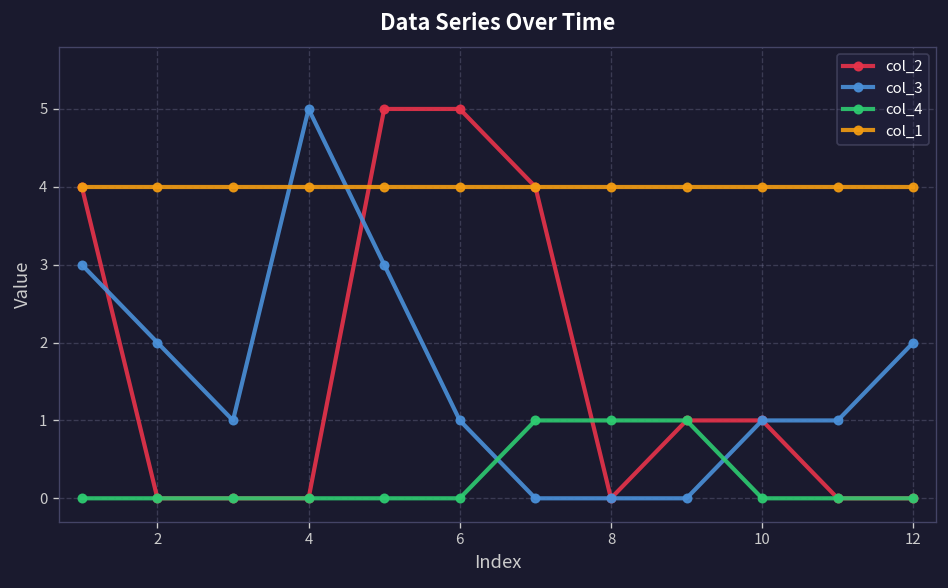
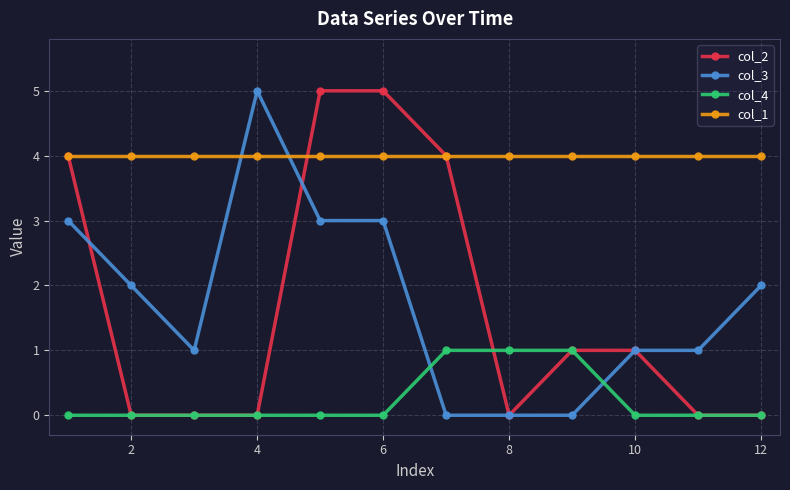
  {
    "col_2": {
      "6": 5
    },
    "col_3": {
      "2": 2,
      "4": 5,
-     "6": 1,
+     "6": 3,
      "12": 2
    },
    "col_4": {
      "6": 0,
      "8": 1,
      "10": 0
    },
    "col_1": {
      "2": 4,
      "4": 4,
      "6": 4,
      "8": 4,
      "10": 4,
      "12": 4
    }
  }
